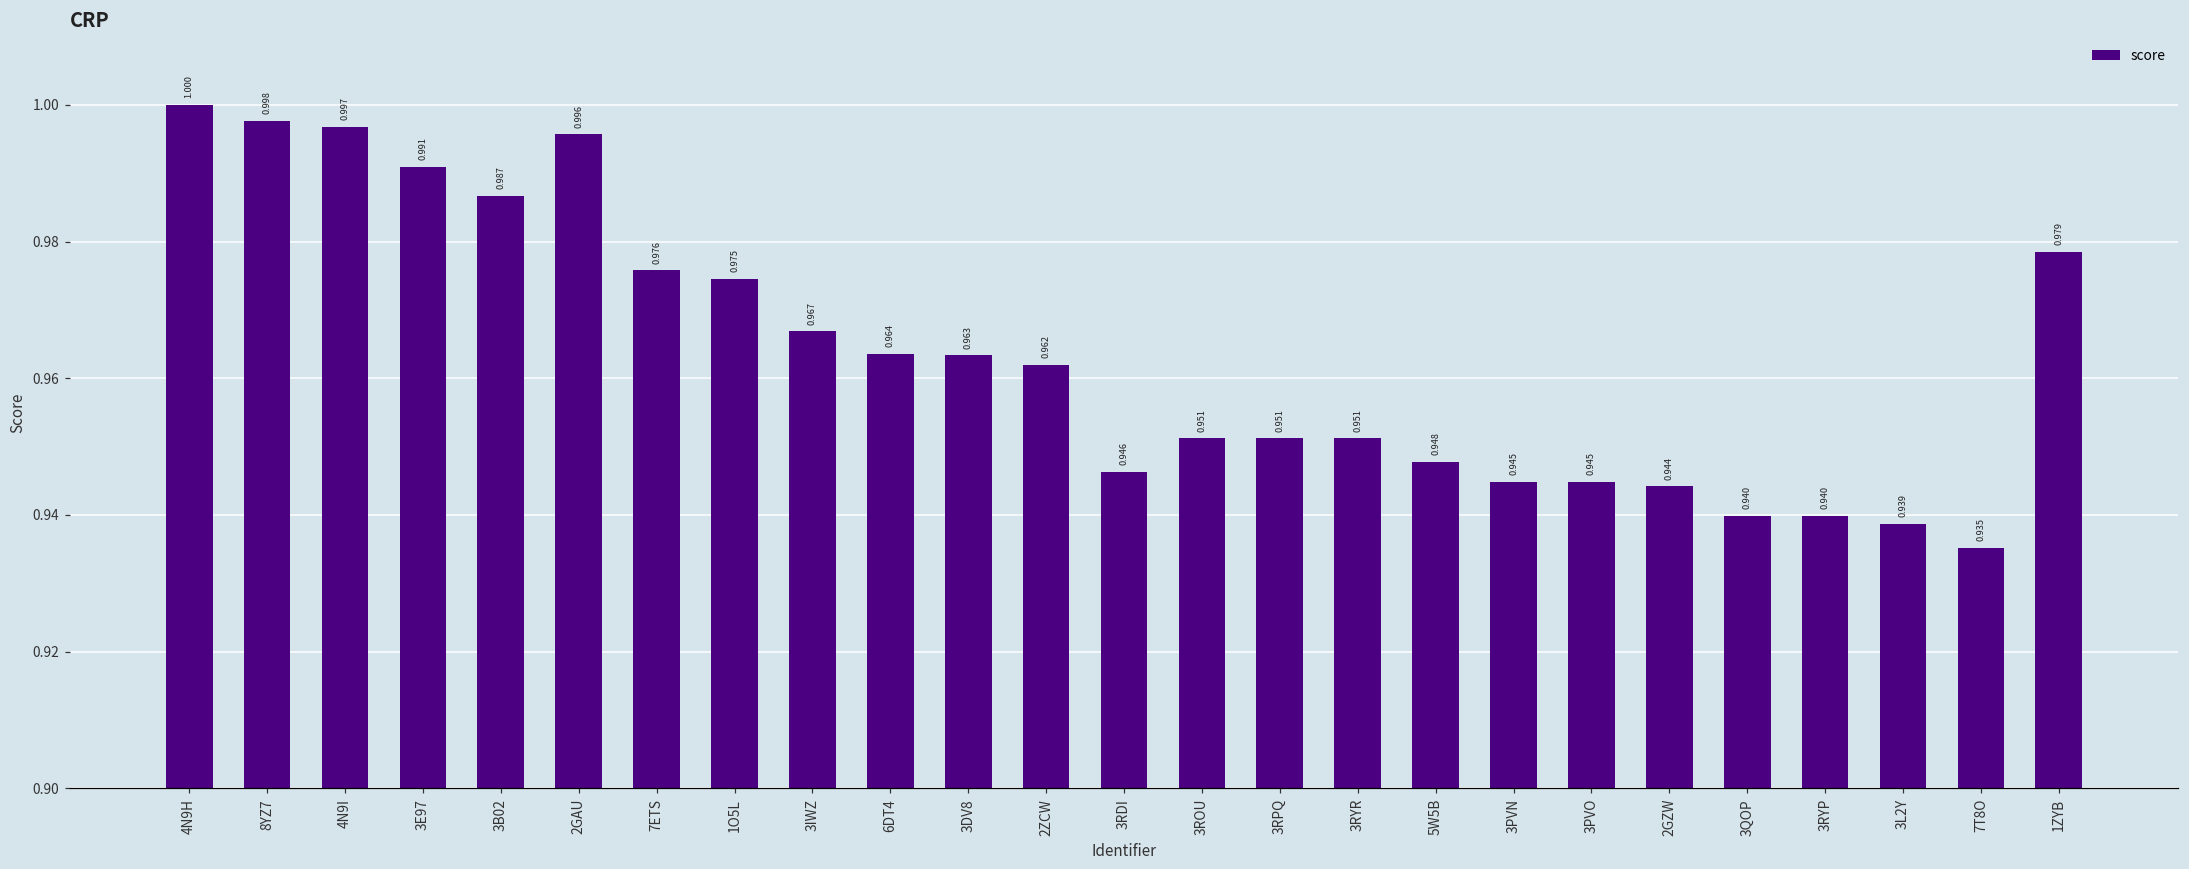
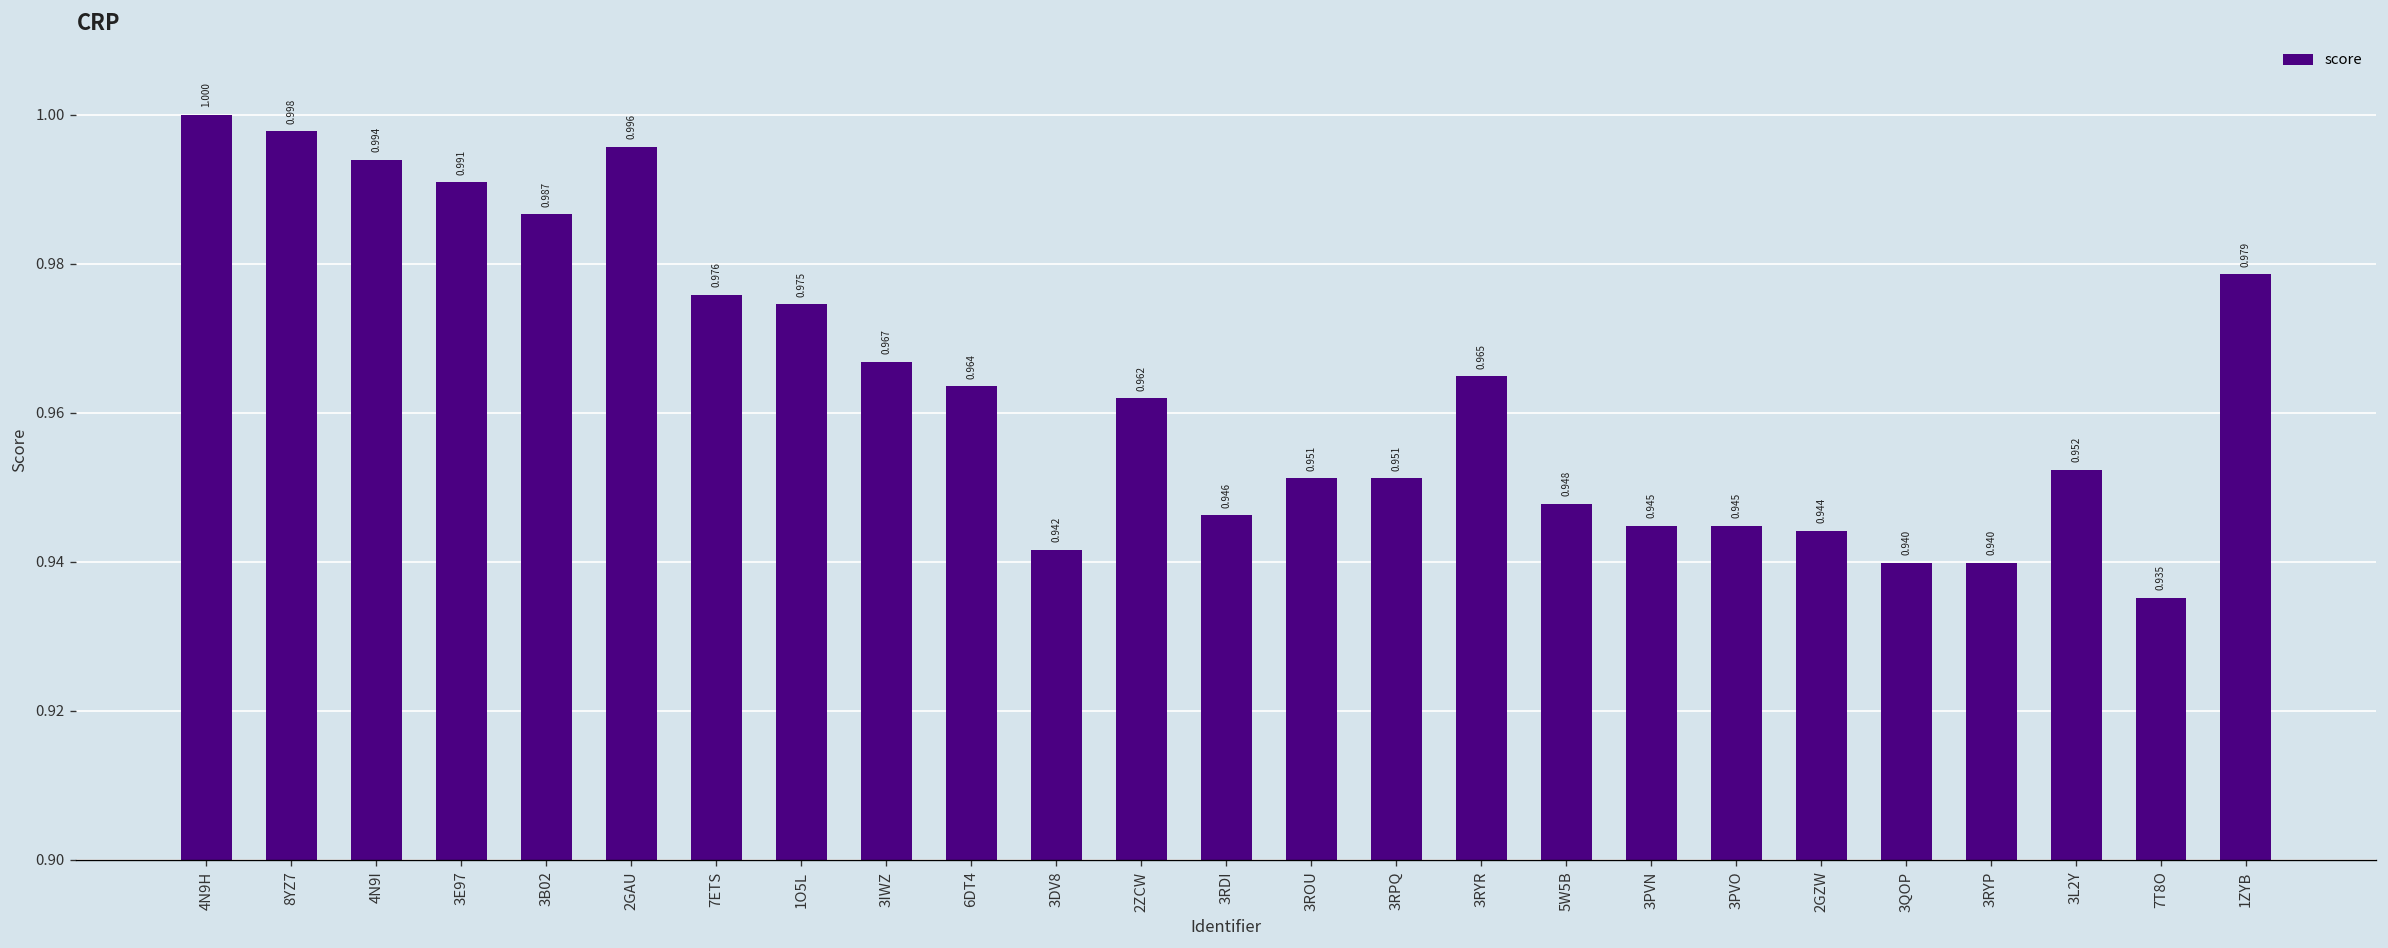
  {
    "4N9H": 1.000,
    "8YZ7": 0.998,
-   "4N9I": 0.997,
+   "4N9I": 0.994,
    "3E97": 0.991,
    "3B02": 0.987,
    "2GAU": 0.996,
    "7ETS": 0.976,
    "1O5L": 0.975,
    "3IWZ": 0.967,
    "6DT4": 0.964,
-   "3DV8": 0.963,
+   "3DV8": 0.942,
    "2ZCW": 0.962,
    "3RDI": 0.946,
    "3ROU": 0.951,
    "3RPQ": 0.951,
-   "3RYR": 0.951,
+   "3RYR": 0.965,
    "5W5B": 0.948,
    "3PVN": 0.945,
    "3PVO": 0.945,
    "2GZW": 0.944,
    "3QOP": 0.940,
    "3RYP": 0.940,
-   "3L2Y": 0.939,
+   "3L2Y": 0.952,
    "7T8O": 0.935,
    "1ZYB": 0.979
  }
